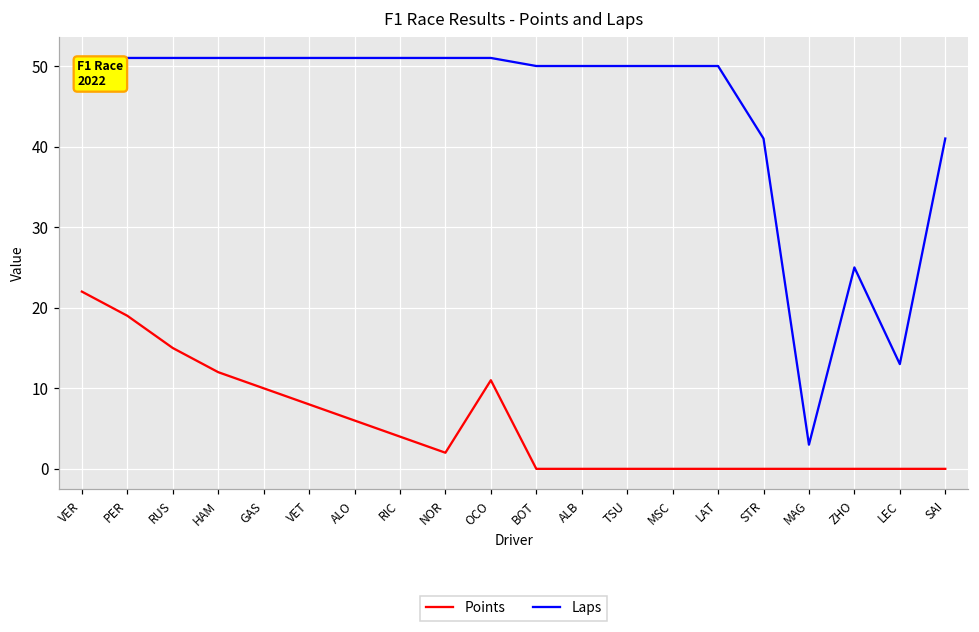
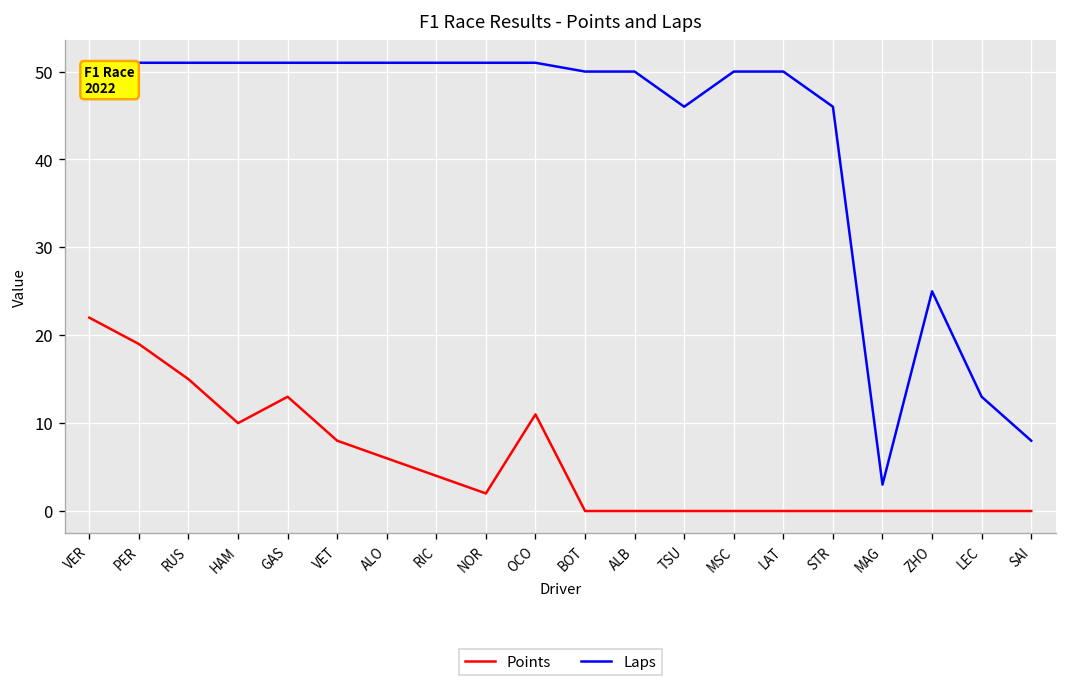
  {
    "Points": {
      "VER": 22,
      "PER": 19,
      "RUS": 15,
-     "HAM": 12,
-     "GAS": 10,
+     "HAM": 10,
+     "GAS": 13,
      "VET": 8,
      "ALO": 6,
      "RIC": 4,
      "NOR": 2,
      "OCO": 11,
      "BOT": 0,
      "ALB": 0,
      "TSU": 0,
      "MSC": 0,
      "LAT": 0,
      "STR": 0,
      "MAG": 0,
      "ZHO": 0,
      "LEC": 0,
      "SAI": 0
    },
    "Laps": {
      "RUS": 51,
      "HAM": 51,
      "GAS": 51,
      "VET": 51,
      "ALO": 51,
      "RIC": 51,
      "NOR": 51,
      "OCO": 51,
      "BOT": 50,
      "ALB": 50,
-     "TSU": 50,
+     "TSU": 46,
      "MSC": 50,
      "LAT": 50,
-     "STR": 41,
+     "STR": 46,
      "MAG": 3,
      "ZHO": 25,
      "LEC": 13,
-     "SAI": 41
+     "SAI": 8
    }
  }
